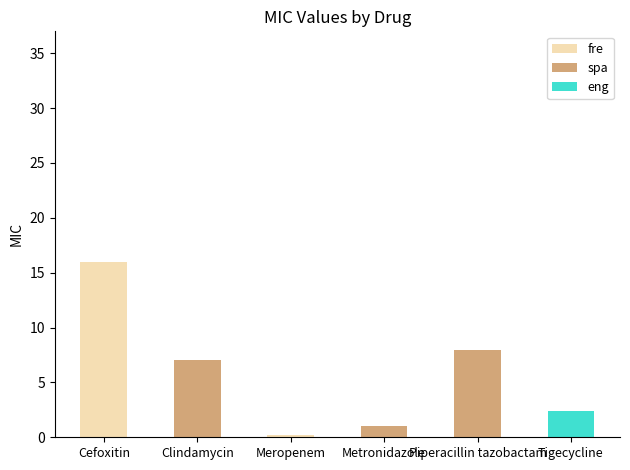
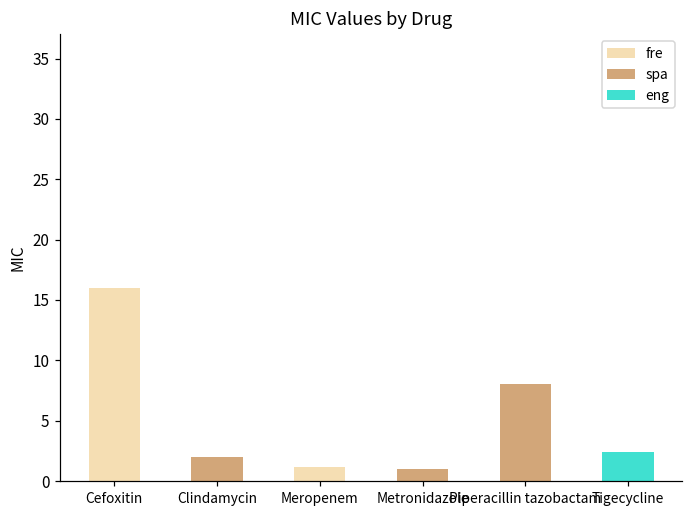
  {
    "Cefoxitin": 16.0,
-   "Clindamycin": 7,
-   "Meropenem": 0.3,
+   "Clindamycin": 2,
+   "Meropenem": 1.2,
    "Piperacillin tazobactam": 8.0,
    "Tigecycline": 2.4
  }
